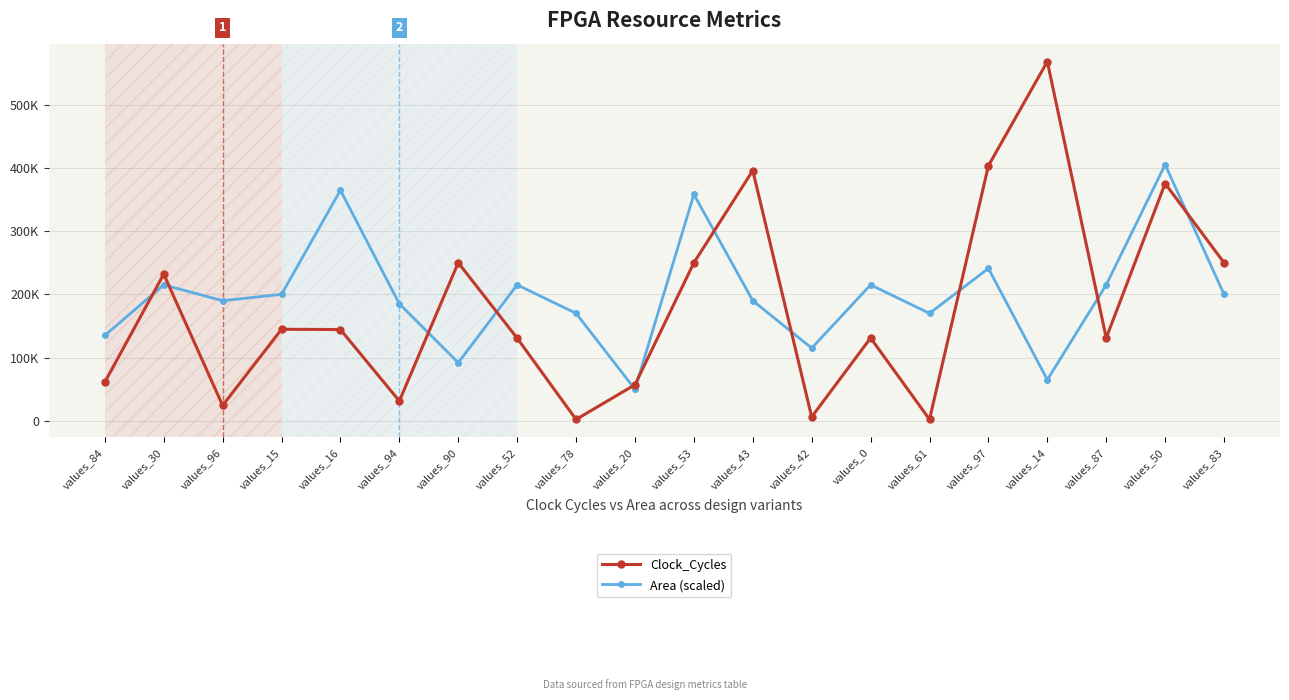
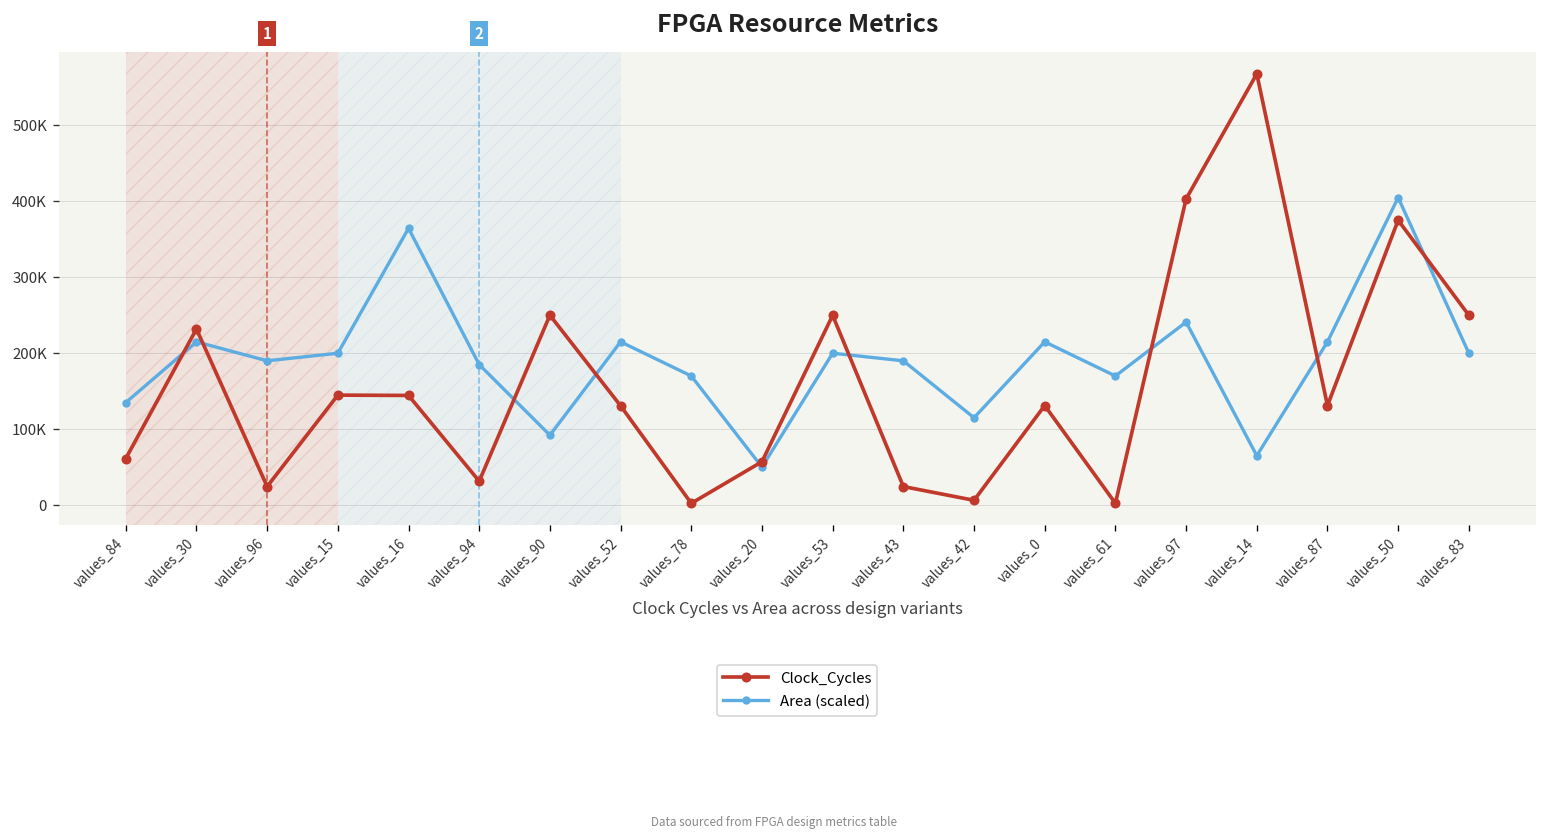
  {
    "Clock_Cycles": {
      "values_84": 60000,
      "values_30": 230000,
      "values_96": 20000,
      "values_15": 140000,
      "values_16": 140000,
      "values_94": 30000,
      "values_90": 250000,
      "values_52": 130000,
      "values_78": 0,
      "values_20": 60000,
      "values_53": 250000,
-     "values_43": 400000,
+     "values_43": 20000,
      "values_42": 10000,
      "values_0": 130000,
      "values_61": 0,
      "values_97": 400000,
      "values_14": 570000,
      "values_87": 130000,
      "values_50": 380000,
      "values_83": 250000
    },
    "Area (scaled)": {
      "values_84": 140000,
      "values_30": 220000,
      "values_96": 190000,
      "values_15": 200000,
      "values_16": 360000,
      "values_94": 190000,
      "values_90": 90000,
      "values_52": 220000,
      "values_78": 170000,
      "values_20": 50000,
-     "values_53": 360000,
+     "values_53": 200000,
      "values_43": 190000,
      "values_42": 120000,
      "values_0": 220000,
      "values_61": 170000,
      "values_97": 240000,
      "values_14": 70000,
      "values_87": 220000,
      "values_50": 410000,
      "values_83": 200000
    }
  }
